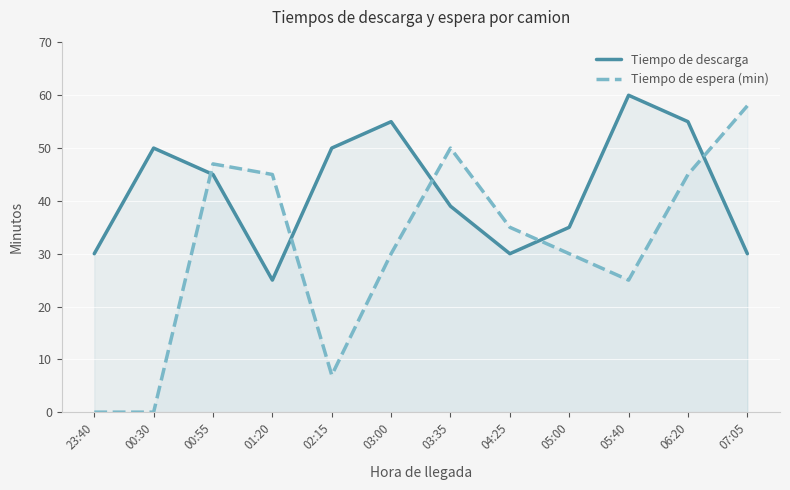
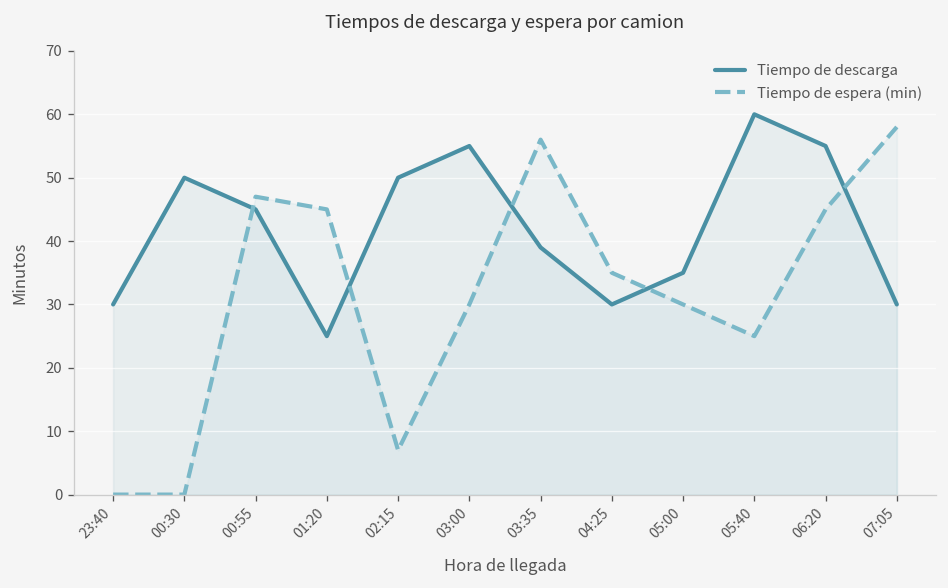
  {
    "Tiempo de descarga": {
      "23:40": 30,
      "00:30": 50,
      "00:55": 45,
      "01:20": 25,
      "02:15": 50,
      "03:00": 55,
      "03:35": 39,
      "04:25": 30,
      "05:00": 35,
      "05:40": 60,
      "06:20": 55,
      "07:05": 30
    },
    "Tiempo de espera (min)": {
      "23:40": 0,
      "00:30": 0,
      "00:55": 47,
      "01:20": 45,
      "02:15": 7,
      "03:00": 30,
-     "03:35": 50,
+     "03:35": 56,
      "04:25": 35,
      "05:00": 30,
      "05:40": 25,
      "06:20": 45,
      "07:05": 58
    }
  }
